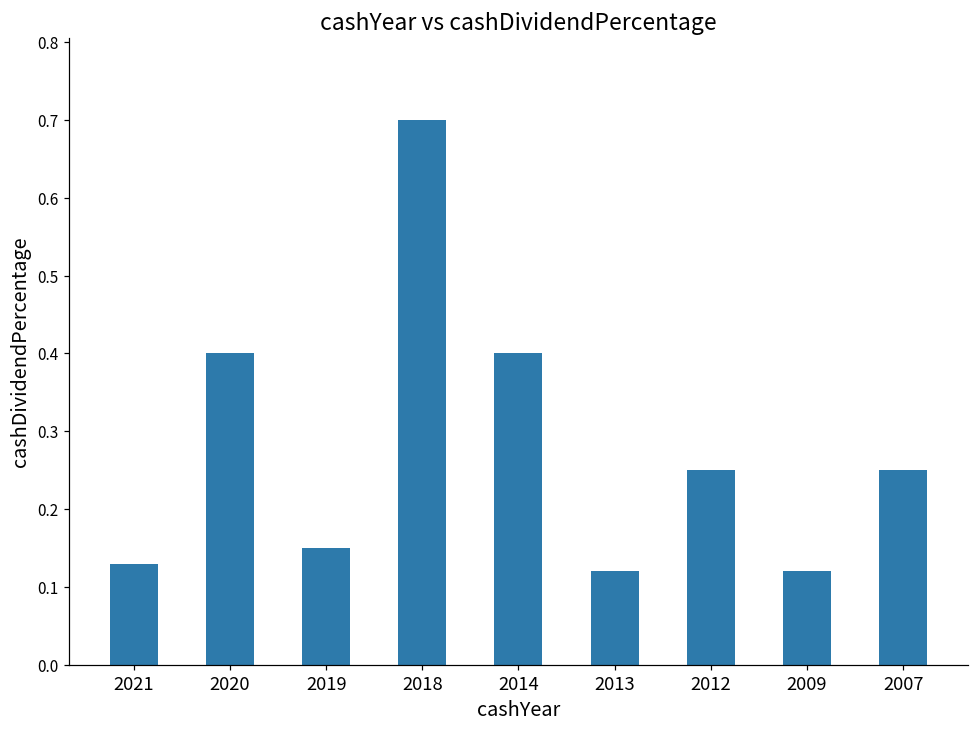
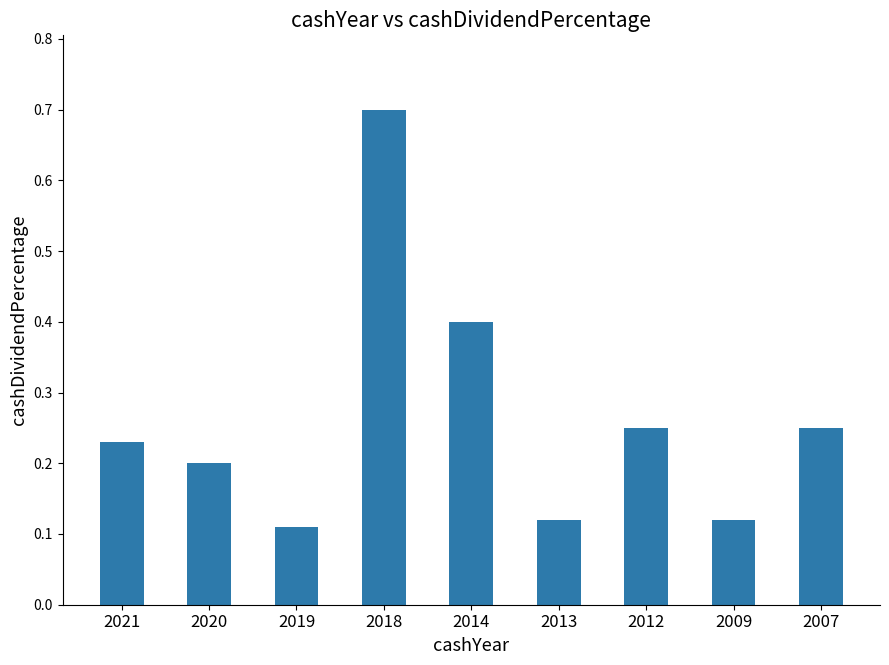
  {
-   "2021": 0.13,
-   "2020": 0.4,
-   "2019": 0.15,
+   "2021": 0.23,
+   "2020": 0.2,
+   "2019": 0.11,
    "2018": 0.70,
    "2014": 0.40,
    "2013": 0.12,
    "2012": 0.25,
    "2009": 0.12,
    "2007": 0.25
  }
